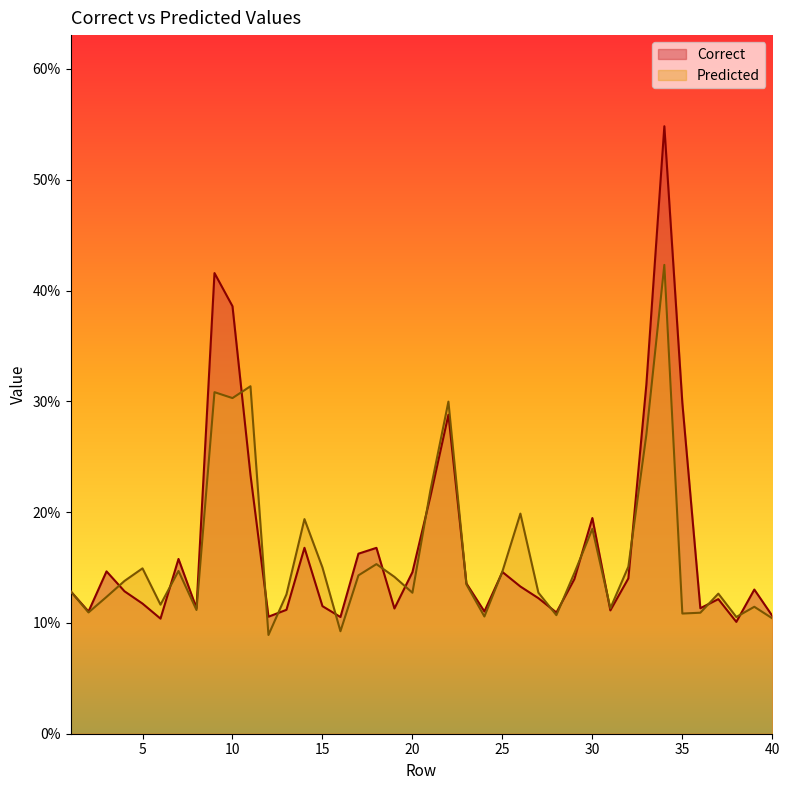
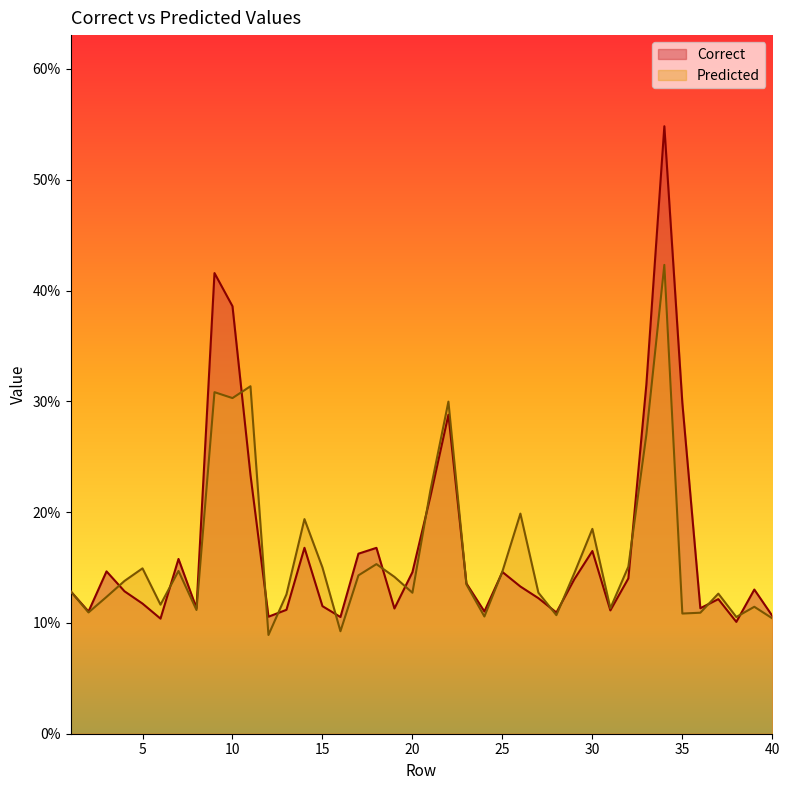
  {
    "Correct": {
      "5": "11.7%",
      "10": "38.6%",
      "15": "11.5%",
      "20": "14.6%",
-     "30": "19.5%",
+     "30": "16.5%",
      "35": "29.9%"
    },
    "Predicted": {
      "5": "14.9%",
      "10": "30.3%",
      "15": "15.0%",
      "20": "12.7%",
      "30": "18.5%",
      "35": "10.8%"
    }
  }
